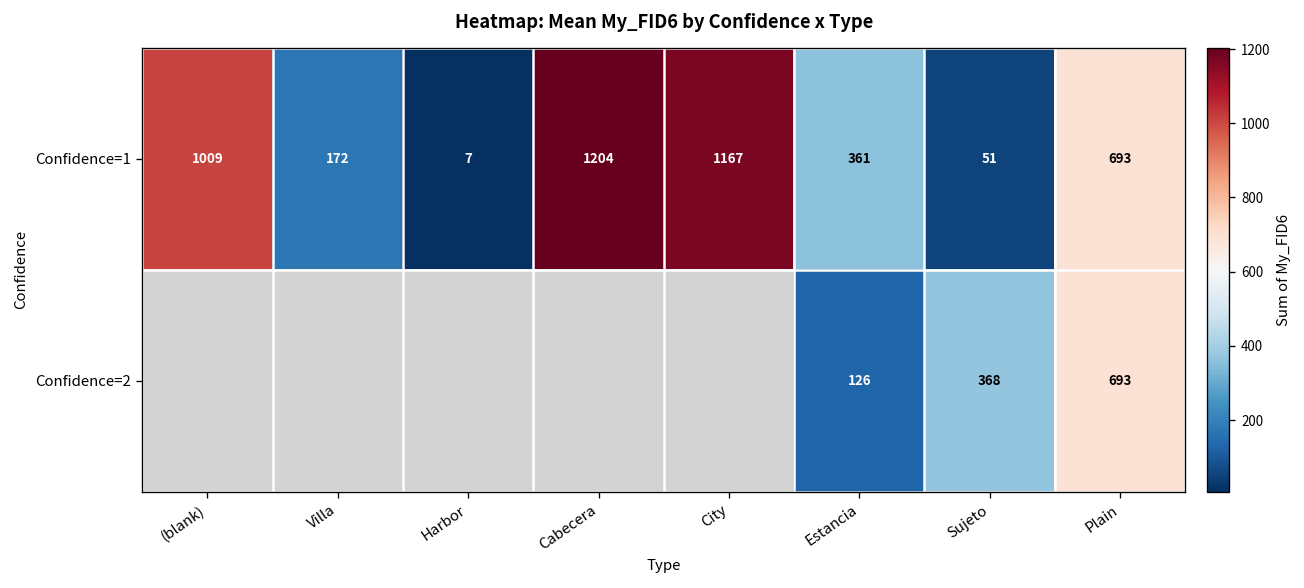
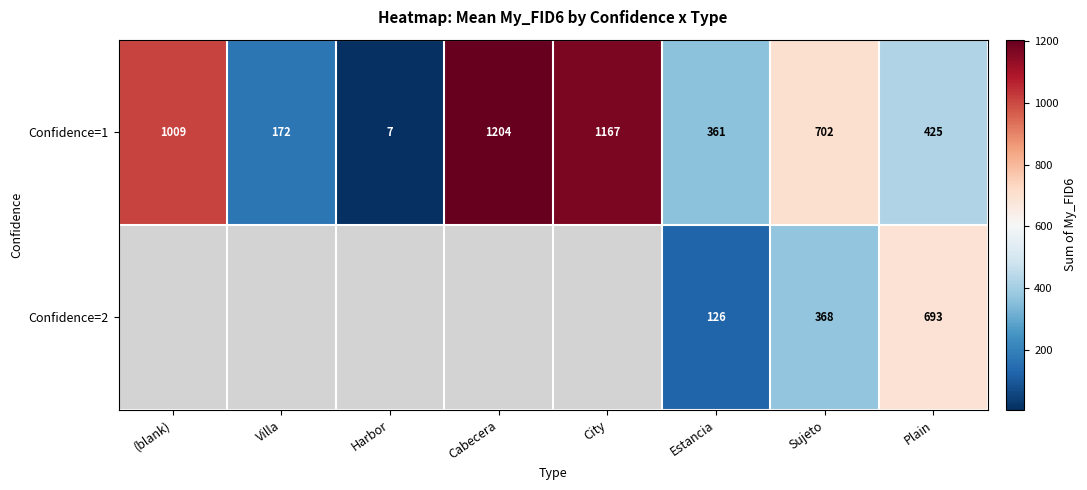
  {
    "Confidence=1": {
      "(blank)": 1009,
      "Villa": 172,
      "Harbor": 7,
      "Cabecera": 1204,
      "City": 1167,
      "Estancia": 361,
-     "Sujeto": 51,
-     "Plain": 693
+     "Sujeto": 702,
+     "Plain": 425
    },
    "Confidence=2": {
      "Estancia": 126,
      "Sujeto": 368,
      "Plain": 693
    }
  }
